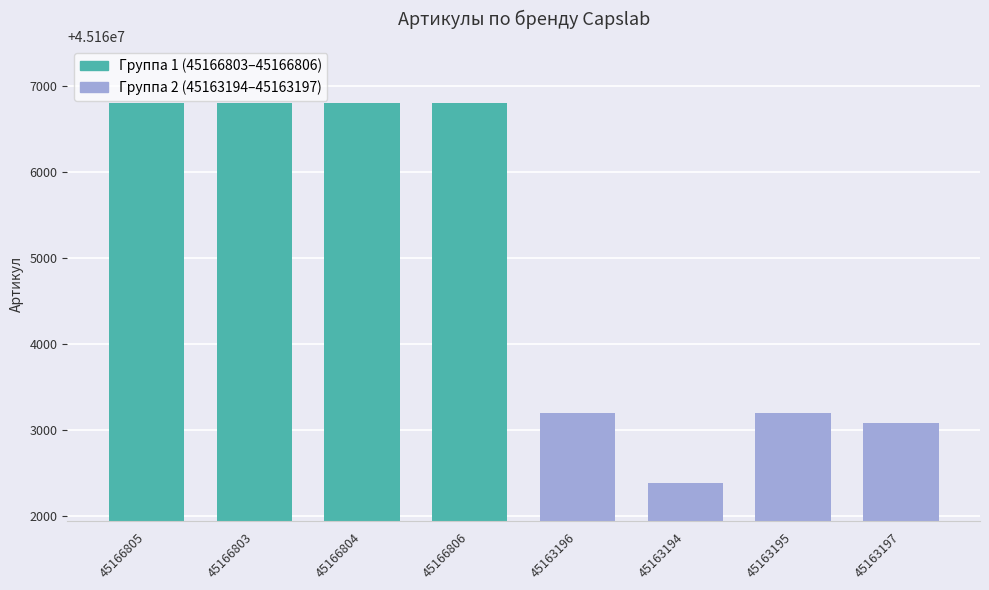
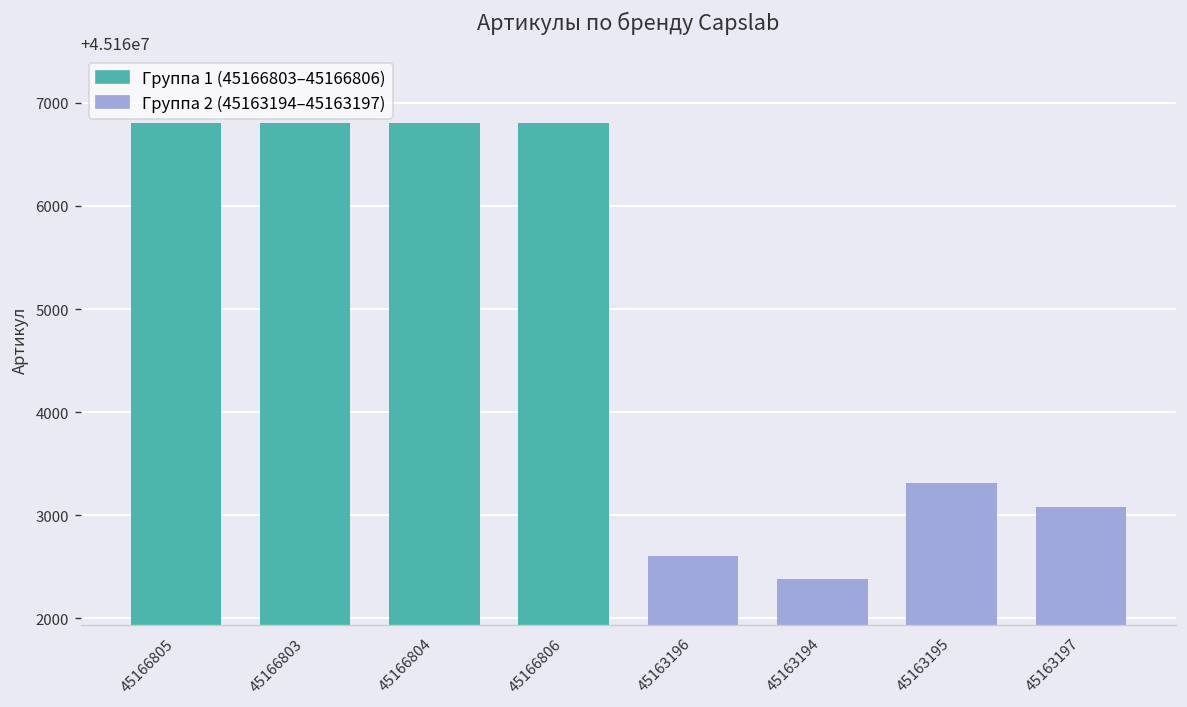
  {
    "45166805": 45166800,
    "45166803": 45166800,
    "45166804": 45166800,
    "45166806": 45166800,
-   "45163196": 45163200,
+   "45163196": 45162600,
    "45163194": 45162400,
-   "45163195": 45163200,
+   "45163195": 45163300,
    "45163197": 45163100
  }
